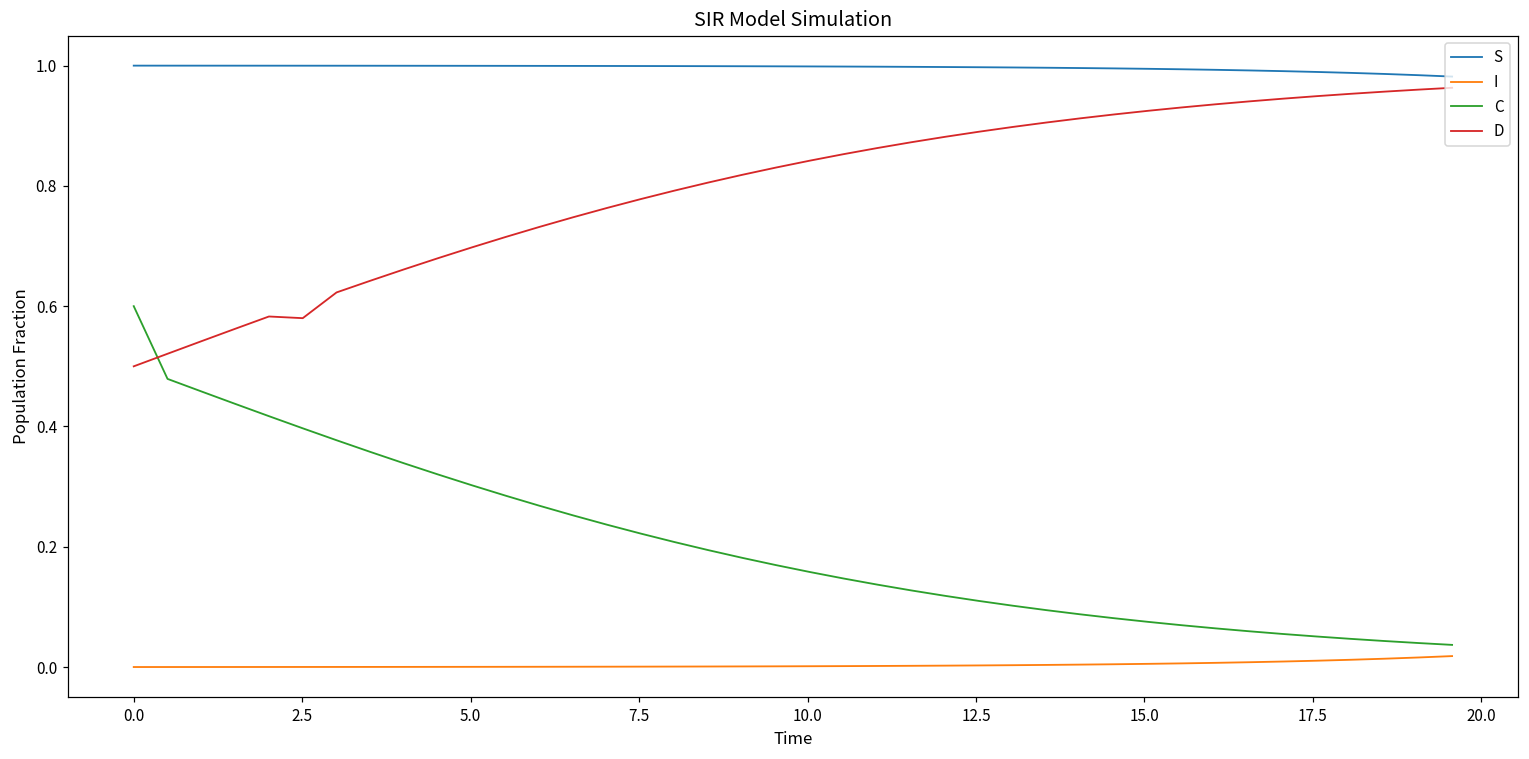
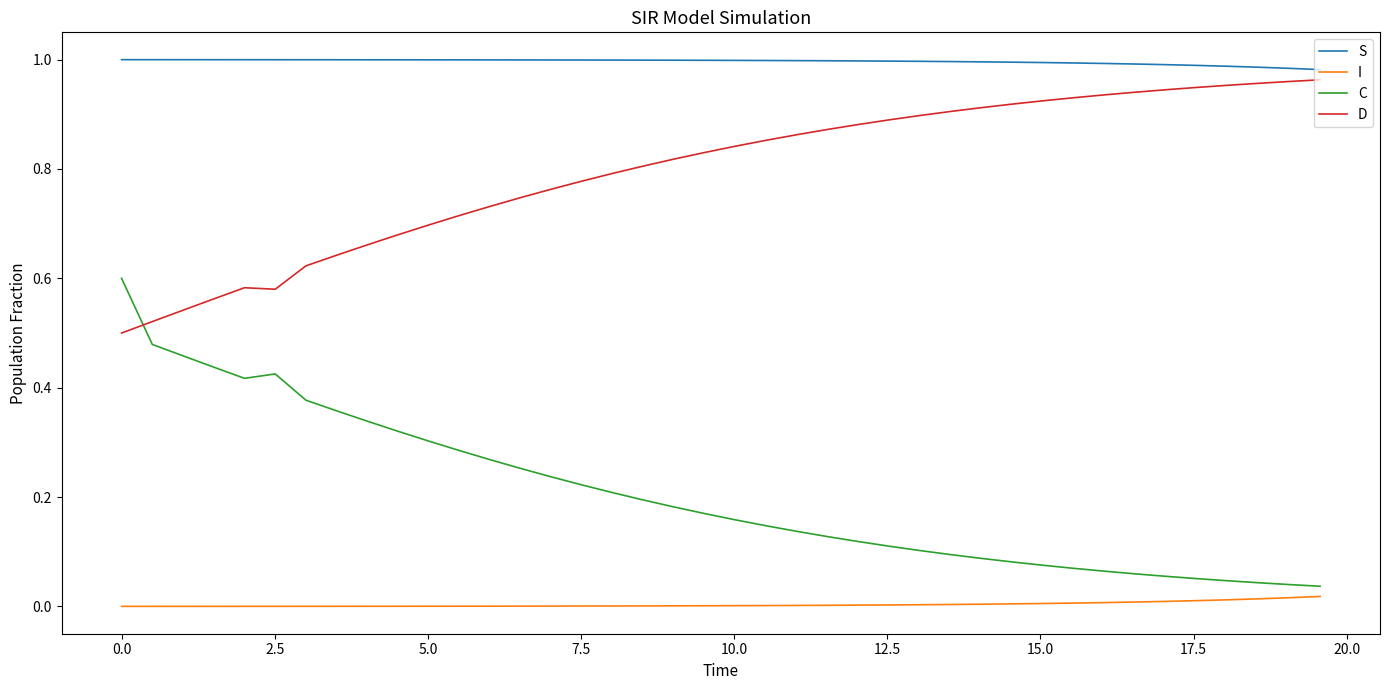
  {
    "S": {
      "0.0": 1.00,
      "2.5": 1.00
    },
    "I": {
      "0.0": 0.00,
      "2.5": 0.00
    },
    "C": {
      "0.0": 0.60,
-     "2.5": 0.40
+     "2.5": 0.43
    },
    "D": {
      "0.0": 0.50,
      "2.5": 0.58
    }
  }
